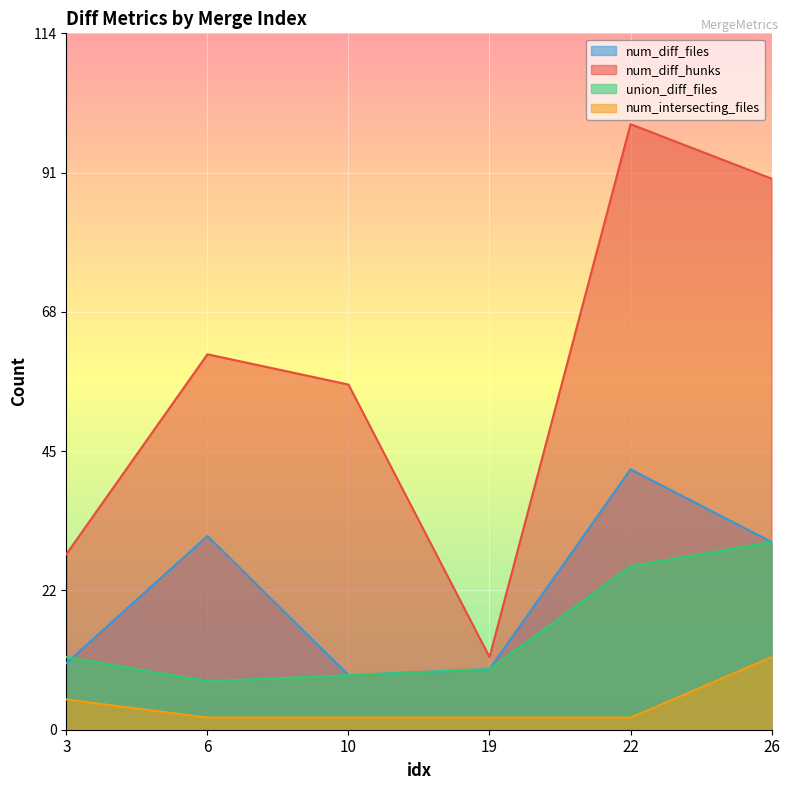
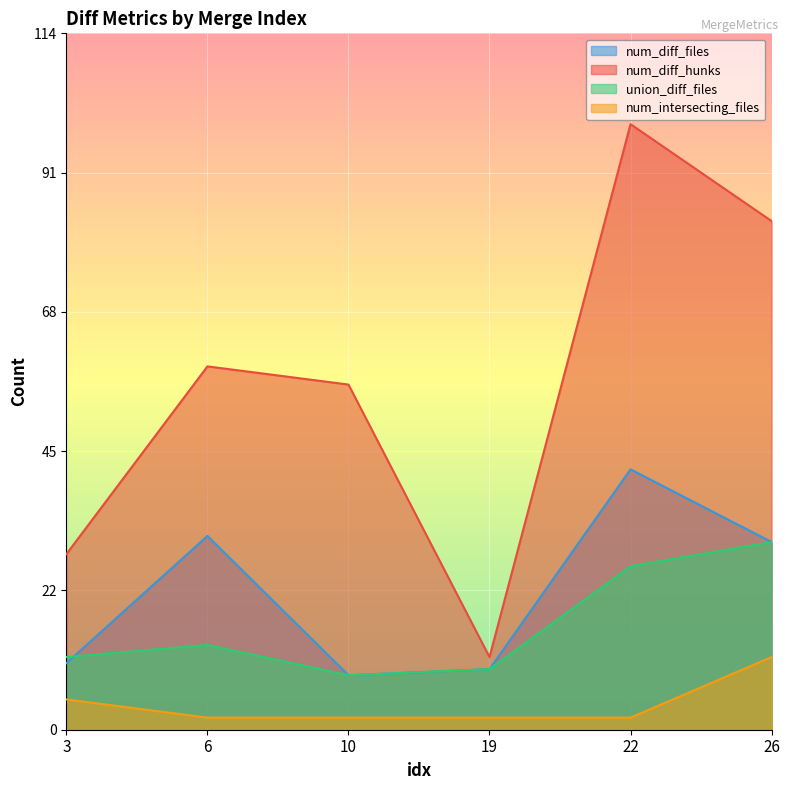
  {
    "num_diff_files": {
      "3": 11,
      "6": 32,
      "22": 43
    },
    "num_diff_hunks": {
      "3": 29,
-     "6": 61,
+     "6": 59,
      "10": 57,
      "19": 12,
      "22": 99,
-     "26": 90
+     "26": 83
    },
    "union_diff_files": {
      "3": 12,
-     "6": 8,
+     "6": 14,
      "22": 27
    },
    "num_intersecting_files": {
      "3": 5,
      "6": 2,
      "10": 2,
      "19": 2,
      "22": 2,
      "26": 12
    }
  }
